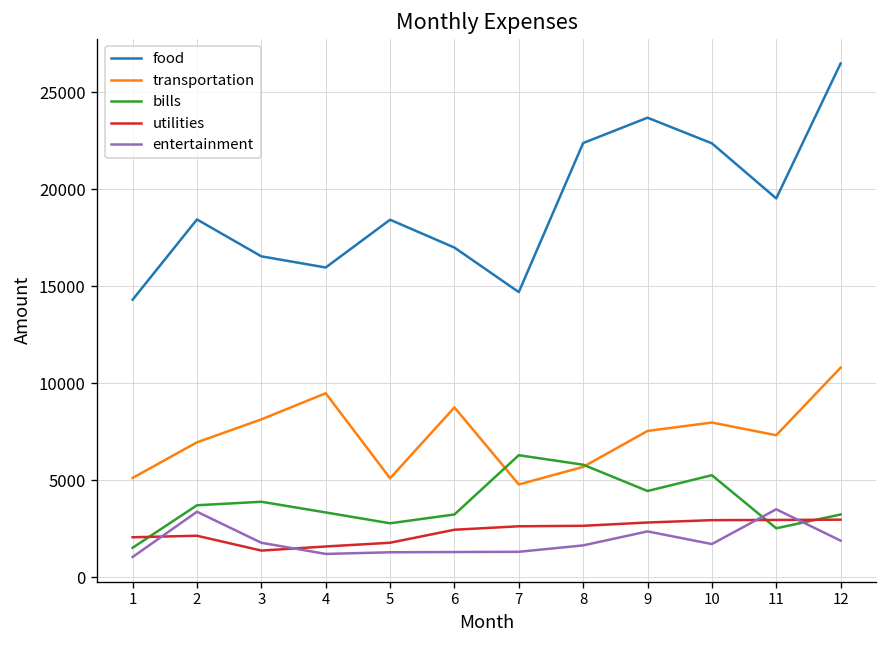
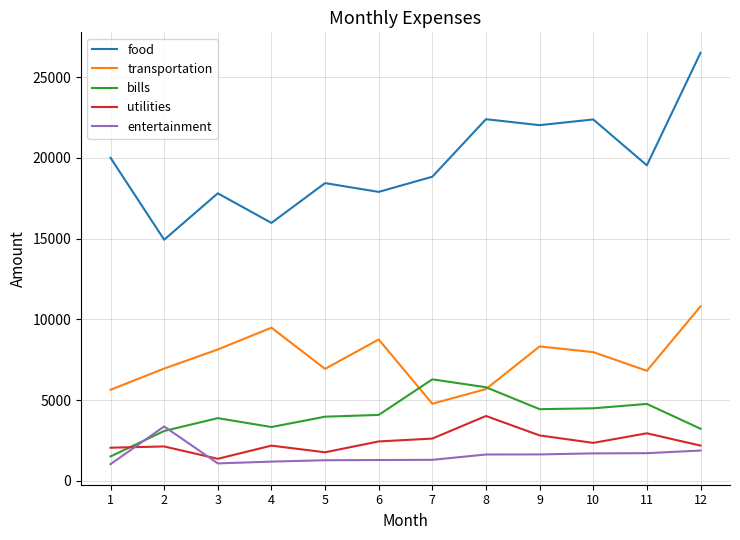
  {
    "food": {
-     "1": 14300,
-     "2": 18400,
-     "3": 16500,
+     "1": 20000,
+     "2": 14900,
+     "3": 17800,
      "4": 16000,
      "5": 18400,
-     "6": 17000,
-     "7": 14700,
+     "6": 17900,
+     "7": 18800,
      "8": 22400,
-     "9": 23700,
+     "9": 22000,
      "10": 22400,
      "11": 19500,
      "12": 26500
    },
    "transportation": {
-     "1": 5100,
+     "1": 5600,
      "2": 7000,
      "3": 8100,
      "4": 9500,
-     "5": 5100,
+     "5": 6900,
      "6": 8800,
      "7": 4800,
-     "9": 7500,
+     "9": 8300,
      "10": 8000,
-     "11": 7300,
+     "11": 6800,
      "12": 10800
    },
    "bills": {
      "1": 1500,
-     "2": 3700,
+     "2": 3100,
      "3": 3900,
      "4": 3300,
-     "5": 2800,
-     "6": 3200,
+     "5": 4000,
+     "6": 4100,
      "7": 6300,
      "9": 4400,
-     "10": 5300,
-     "11": 2500,
+     "10": 4500,
+     "11": 4800,
      "12": 3200
    },
    "utilities": {
      "1": 2100,
      "2": 2100,
      "3": 1400,
-     "4": 1600,
+     "4": 2200,
      "5": 1800,
      "6": 2400,
      "7": 2600,
-     "8": 2600,
+     "8": 4000,
      "9": 2800,
-     "10": 2900,
+     "10": 2400,
      "11": 2900,
-     "12": 3000
+     "12": 2200
    },
    "entertainment": {
      "1": 1000,
      "2": 3400,
-     "3": 1800,
+     "3": 1100,
      "4": 1200,
      "5": 1300,
      "6": 1300,
      "7": 1300,
      "8": 1600,
-     "9": 2400,
+     "9": 1600,
      "10": 1700,
-     "11": 3500,
+     "11": 1700,
      "12": 1900
    }
  }
